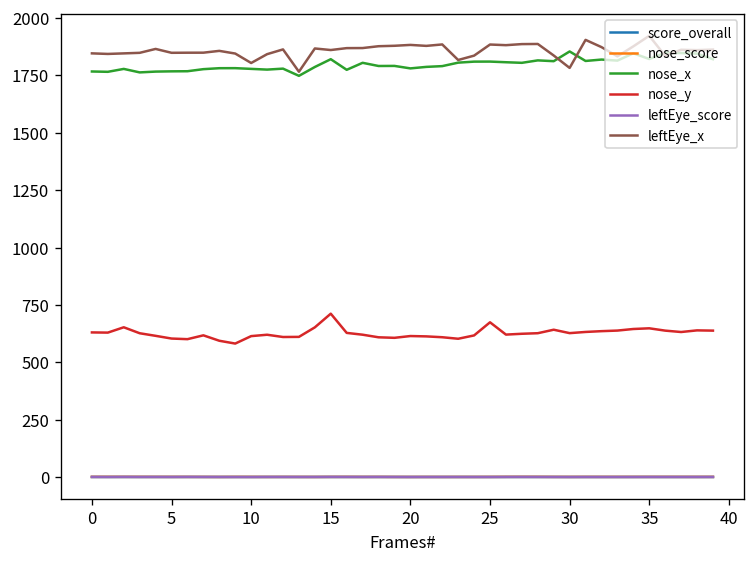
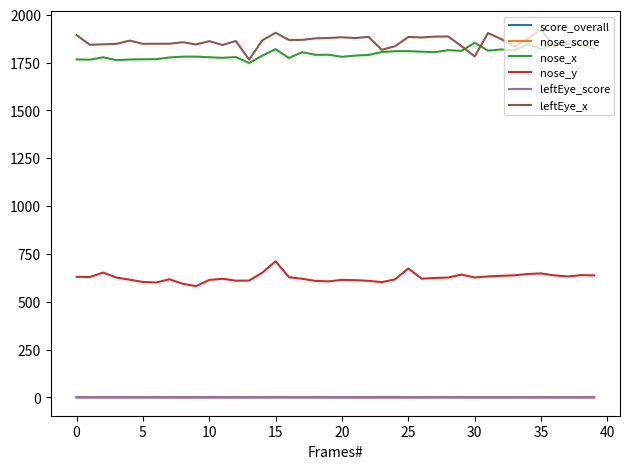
  {
    "leftEye_score": {
      "0": 0,
      "5": 0,
      "10": 0,
      "15": 0,
      "20": 0,
      "25": 0,
      "30": 0,
      "35": 0
    },
    "nose_x": {
      "0": 1770,
      "5": 1770,
      "10": 1780,
      "15": 1820,
      "20": 1780,
      "25": 1810,
      "30": 1850
    },
    "nose_y": {
      "0": 630,
      "5": 600,
      "10": 610,
      "15": 710,
      "20": 610,
      "25": 670,
      "30": 630,
      "35": 650
    },
    "leftEye_x": {
-     "0": 1850,
+     "0": 1890,
      "5": 1850,
-     "10": 1800,
-     "15": 1860,
+     "10": 1860,
+     "15": 1910,
      "20": 1880,
      "25": 1880,
      "30": 1780
    }
  }
